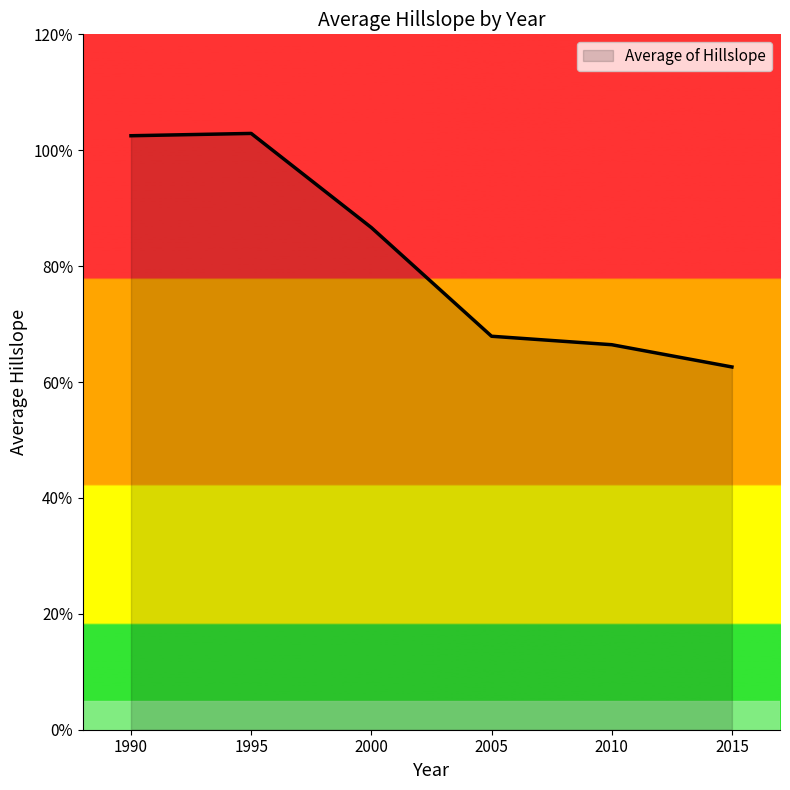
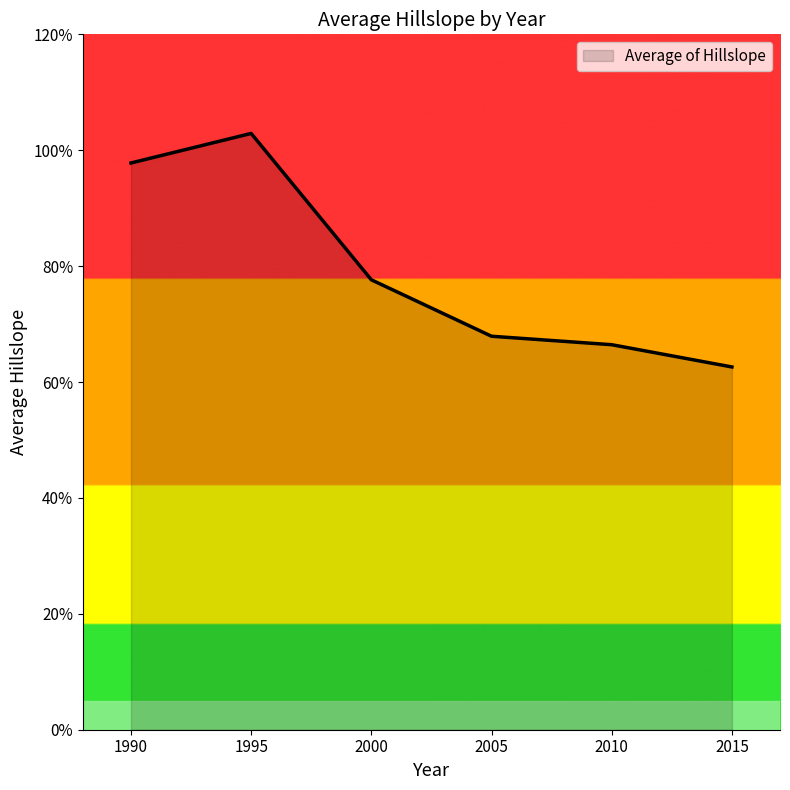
  {
-   "1990": "103%",
+   "1990": "98%",
    "1995": "103%",
-   "2000": "87%",
+   "2000": "78%",
    "2005": "68%",
    "2010": "66%",
    "2015": "63%"
  }
